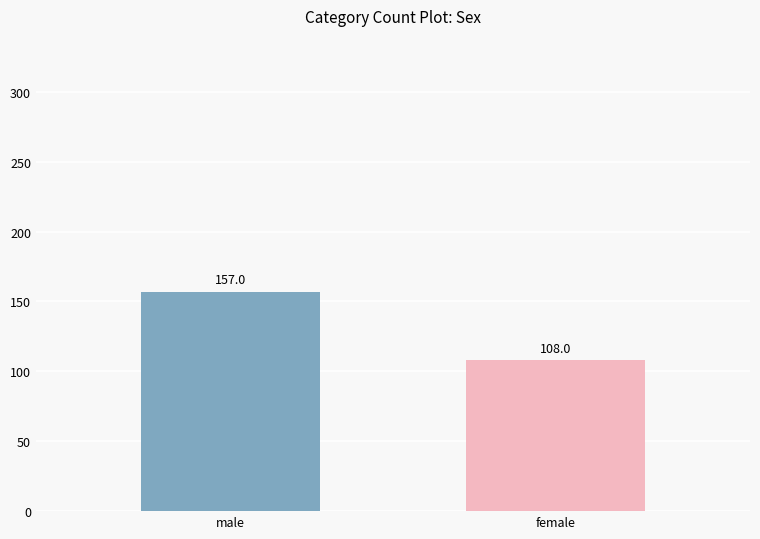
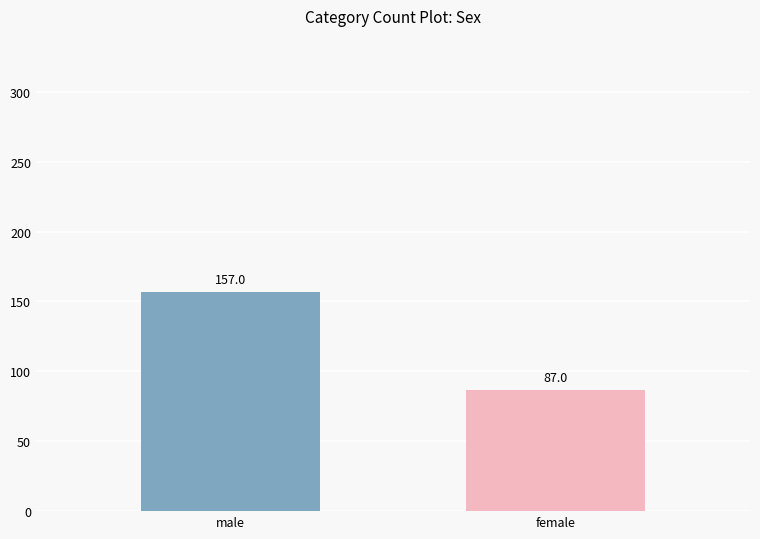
  {
    "male": 157.0,
-   "female": 108.0
+   "female": 87.0
  }
